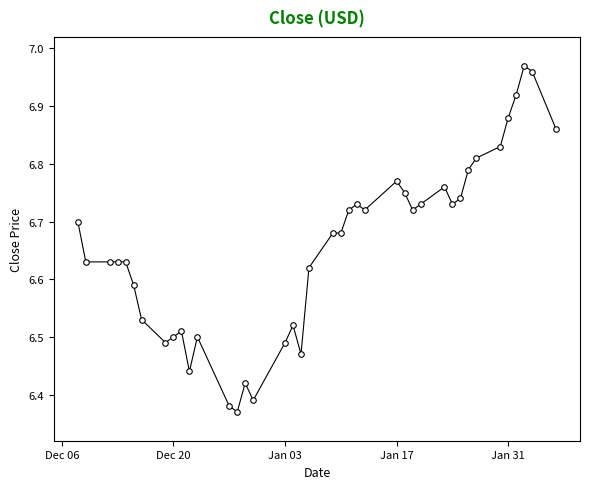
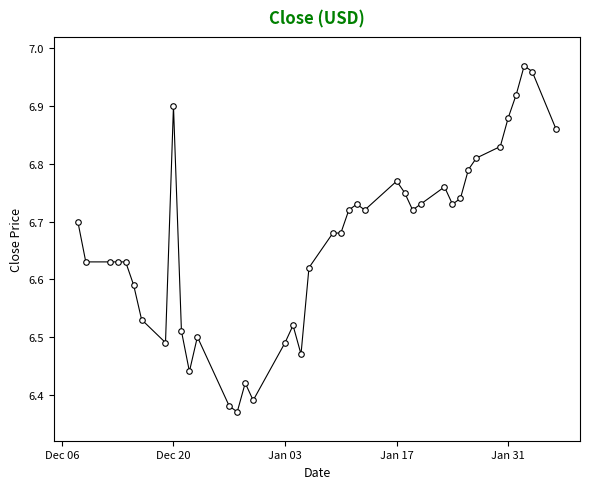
  {
-   "Dec 20": 6.5,
+   "Dec 20": 6.9,
    "Jan 03": 6.49,
    "Jan 17": 6.77,
    "Jan 31": 6.88
  }
